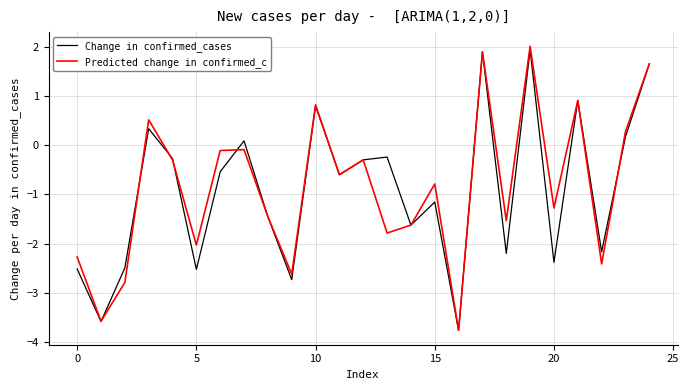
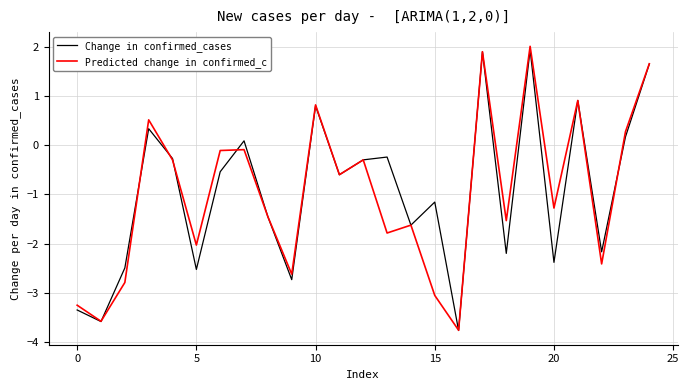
  {
    "Change in confirmed_cases": {
-     "0": -2.5,
+     "0": -3.4,
      "5": -2.5,
      "15": -1.2,
      "20": -2.4
    },
    "Predicted change in confirmed_c": {
-     "0": -2.3,
+     "0": -3.3,
      "5": -2.0,
-     "15": -0.8,
+     "15": -3.1,
      "20": -1.3
    }
  }
